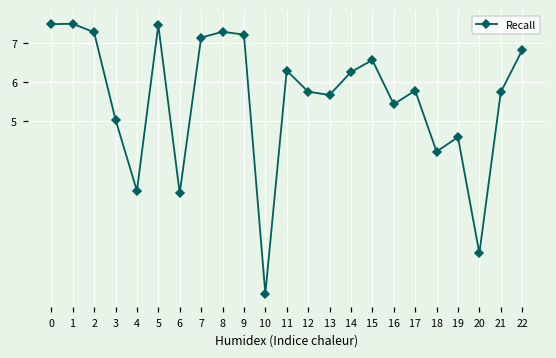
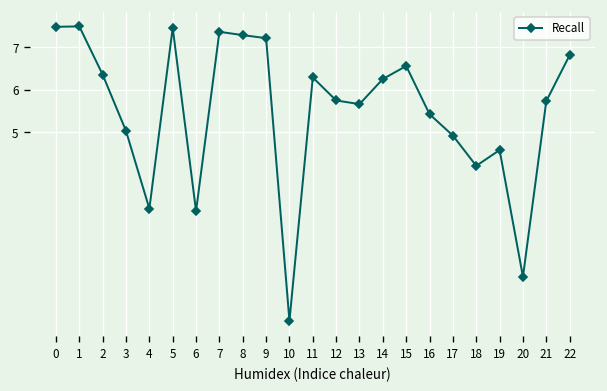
  {
    "0": 7.5,
    "1": 7.5,
-   "2": 7.3,
+   "2": 6.4,
    "3": 5.0,
    "4": 3.2,
    "5": 7.5,
    "6": 3.2,
-   "7": 7.1,
+   "7": 7.4,
    "8": 7.3,
    "9": 7.2,
    "10": 0.6,
    "11": 6.3,
    "12": 5.8,
    "13": 5.7,
    "14": 6.3,
    "15": 6.6,
    "16": 5.4,
-   "17": 5.8,
+   "17": 4.9,
    "18": 4.2,
    "19": 4.6,
    "20": 1.6,
    "21": 5.7,
    "22": 6.8
  }
